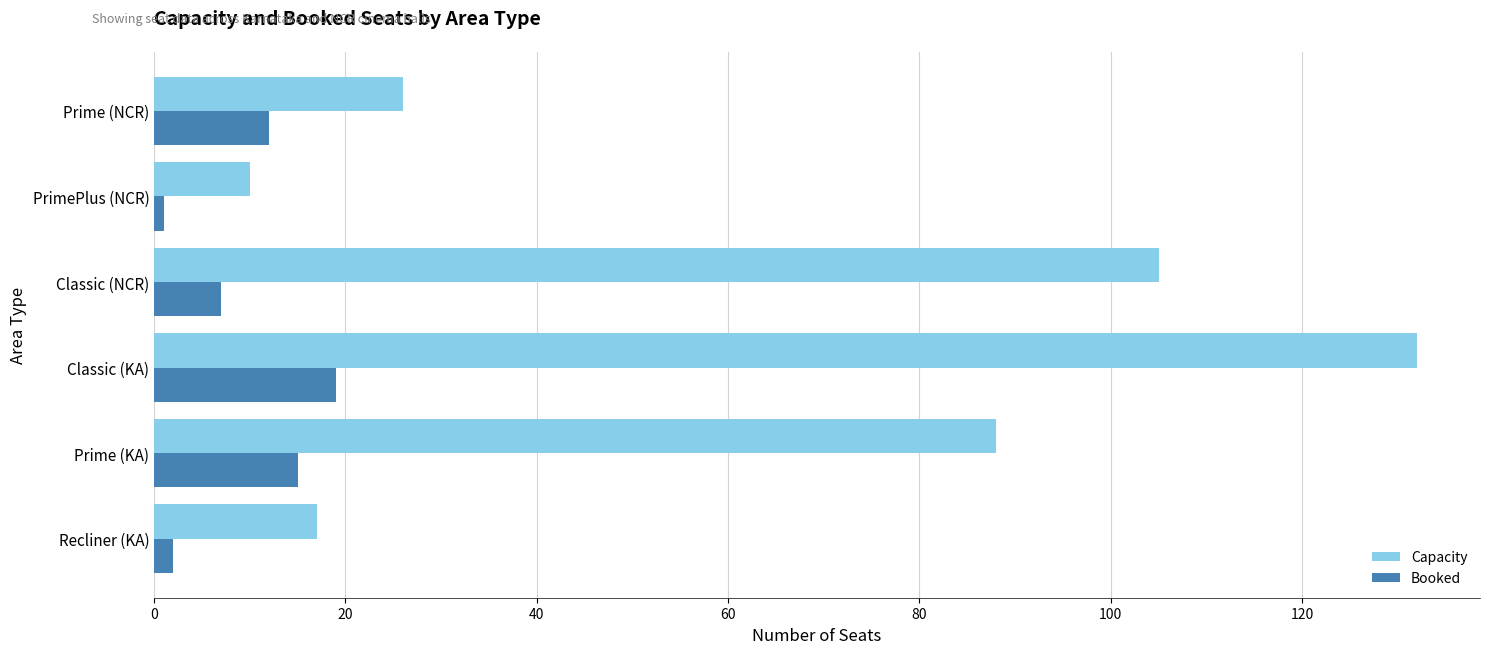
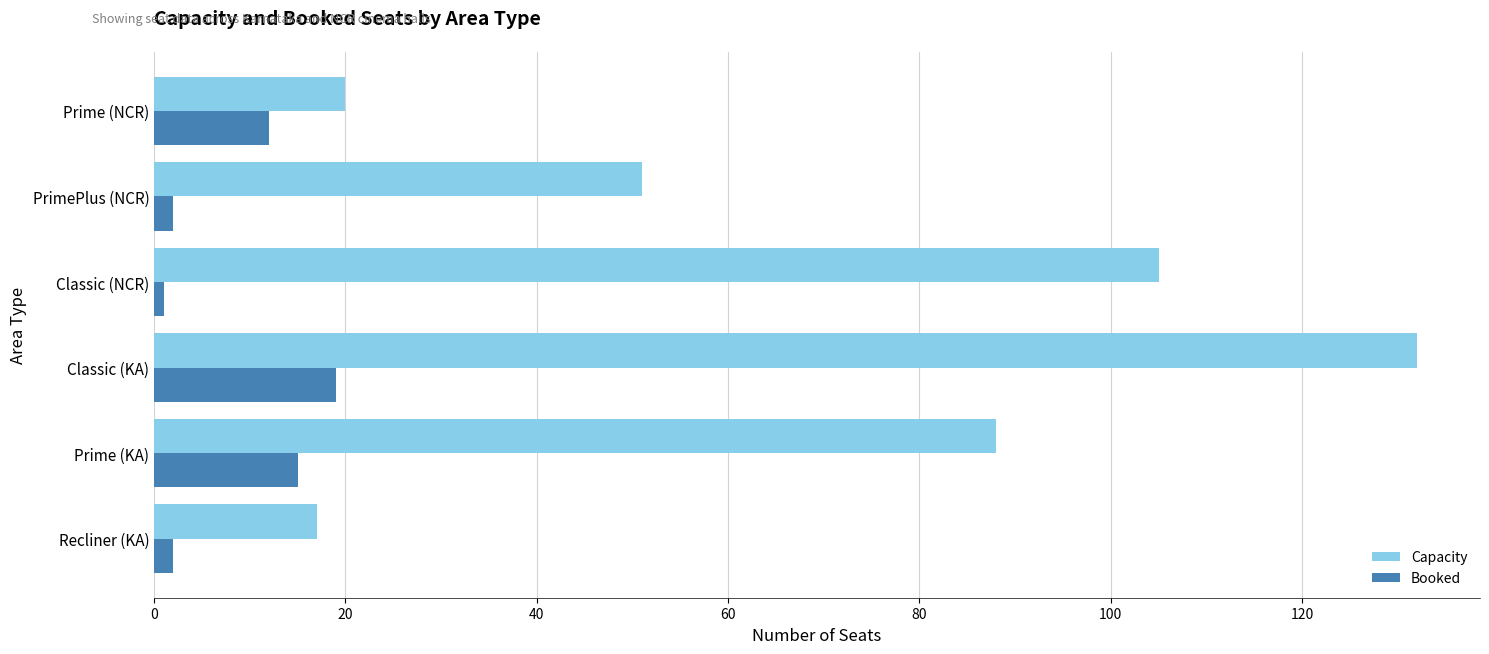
  {
    "Capacity": {
-     "Prime (NCR)": 26,
-     "PrimePlus (NCR)": 10,
+     "Prime (NCR)": 20,
+     "PrimePlus (NCR)": 51,
      "Classic (NCR)": 105,
      "Classic (KA)": 132,
      "Prime (KA)": 88,
      "Recliner (KA)": 17
    },
    "Booked": {
      "Prime (NCR)": 12,
-     "PrimePlus (NCR)": 1,
-     "Classic (NCR)": 7,
+     "PrimePlus (NCR)": 2,
+     "Classic (NCR)": 1,
      "Classic (KA)": 19,
      "Prime (KA)": 15,
      "Recliner (KA)": 2
    }
  }
